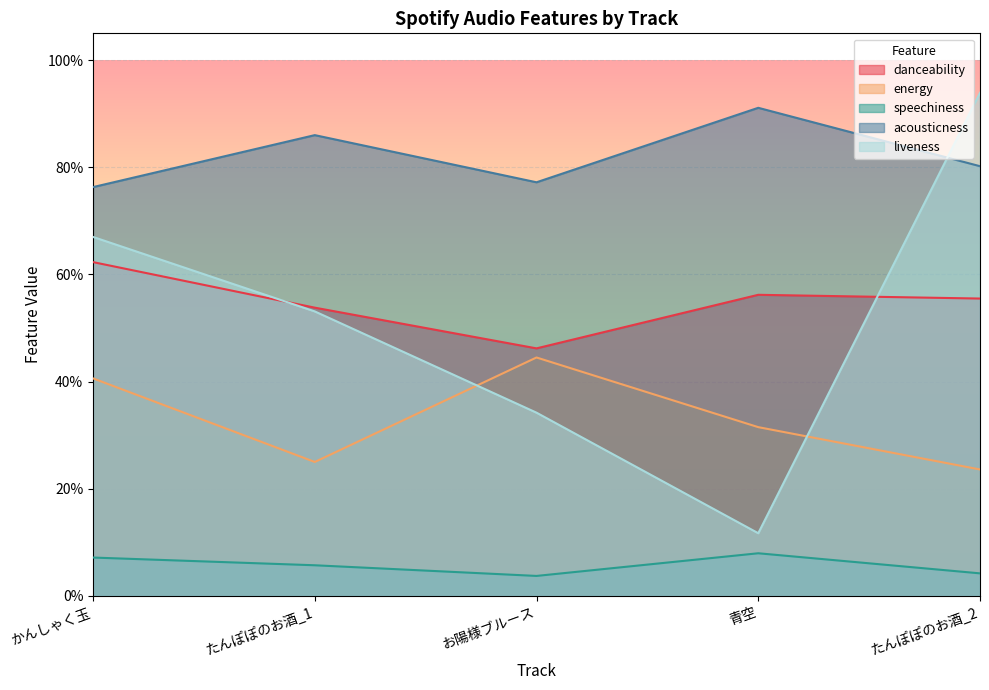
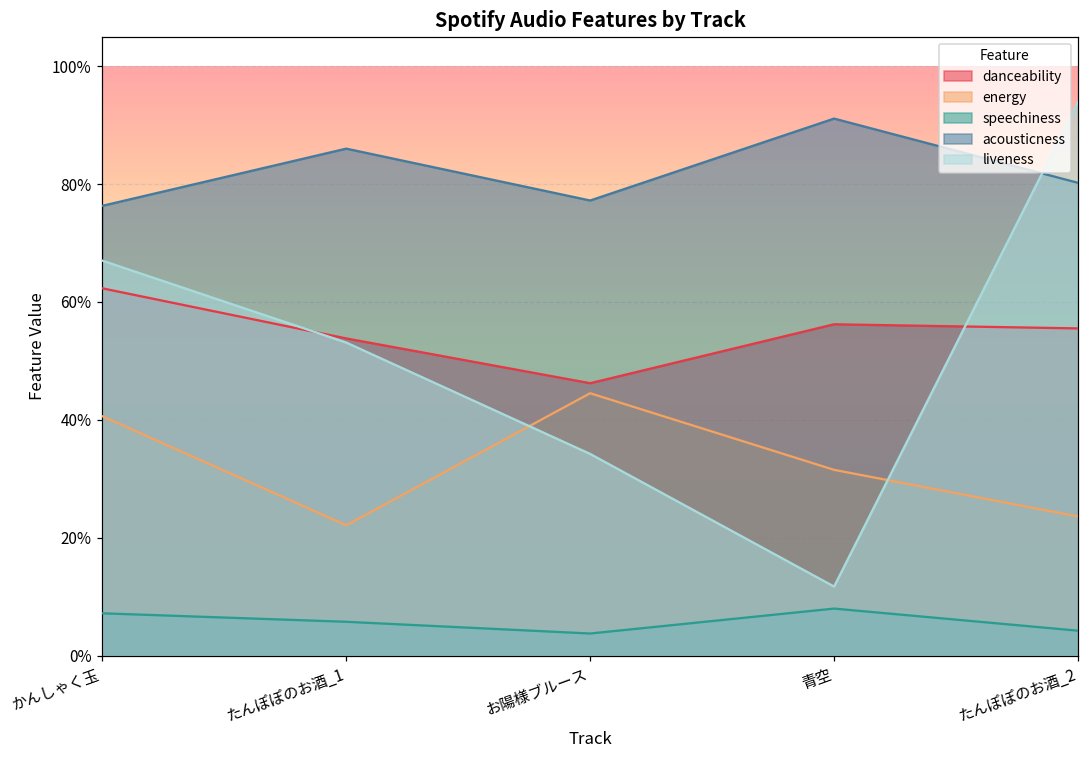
  {
    "danceability": {
      "かんしゃく玉": "62%",
      "たんぽぽのお酒_1": "54%",
      "お陽様ブルース": "46%",
      "青空": "56%",
      "たんぽぽのお酒_2": "56%"
    },
    "energy": {
      "かんしゃく玉": "41%",
-     "たんぽぽのお酒_1": "25%",
+     "たんぽぽのお酒_1": "22%",
      "お陽様ブルース": "45%",
      "青空": "32%",
      "たんぽぽのお酒_2": "24%"
    },
    "liveness": {
      "かんしゃく玉": "67%",
      "たんぽぽのお酒_1": "53%",
      "お陽様ブルース": "34%",
      "青空": "12%",
      "たんぽぽのお酒_2": "94%"
    }
  }
